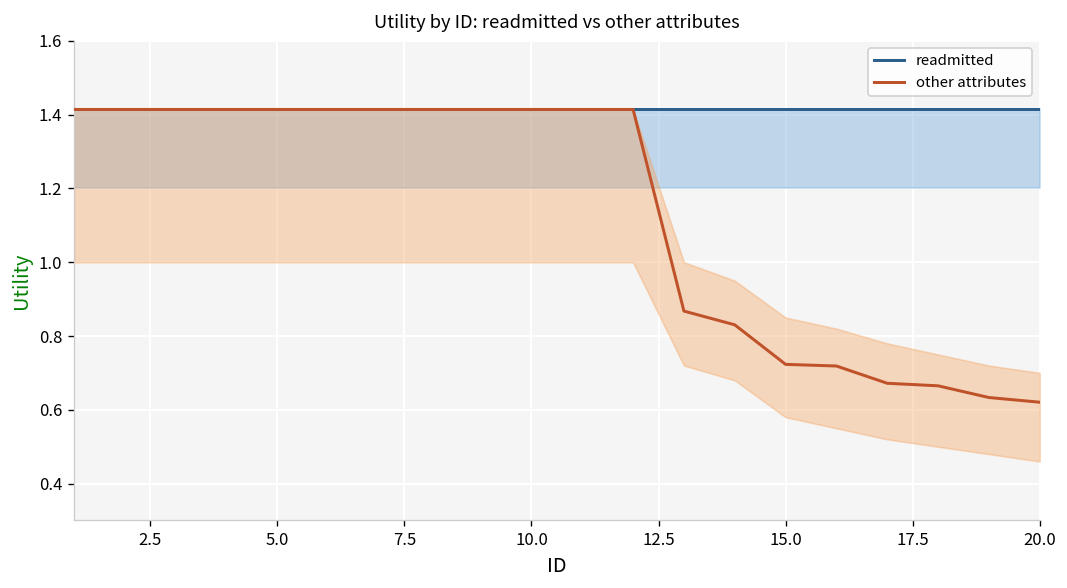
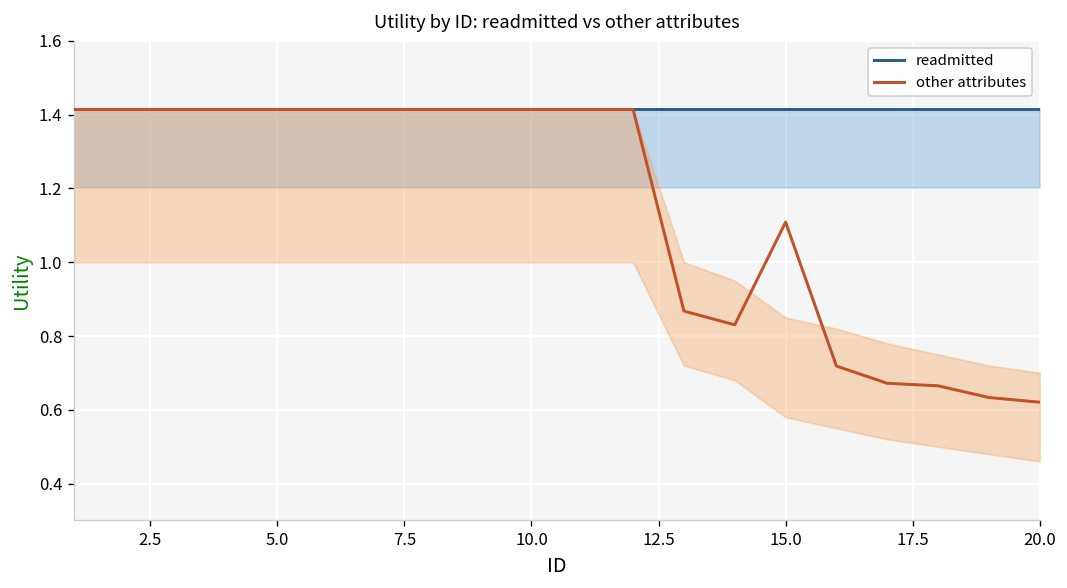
  {
    "readmitted": {
      "15.0": 1.41,
      "20.0": 1.41
    },
    "other attributes": {
-     "15.0": 0.72,
+     "15.0": 1.11,
      "20.0": 0.62
    }
  }
